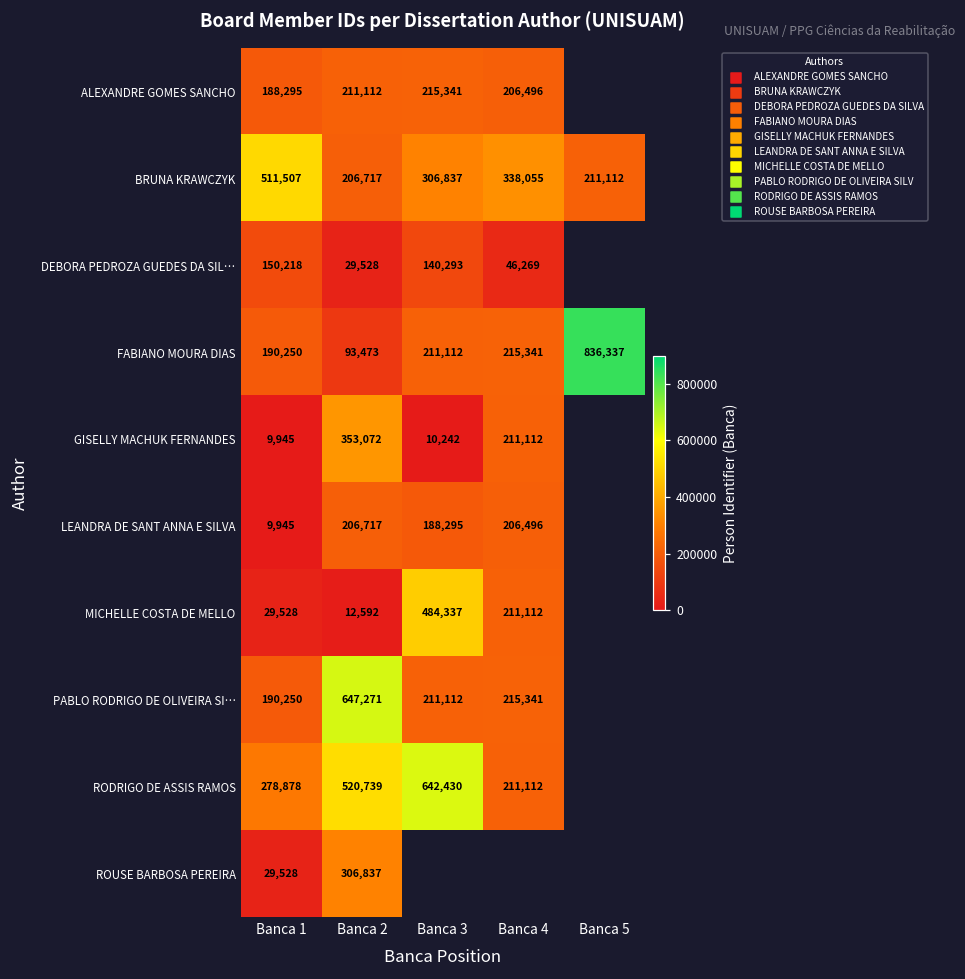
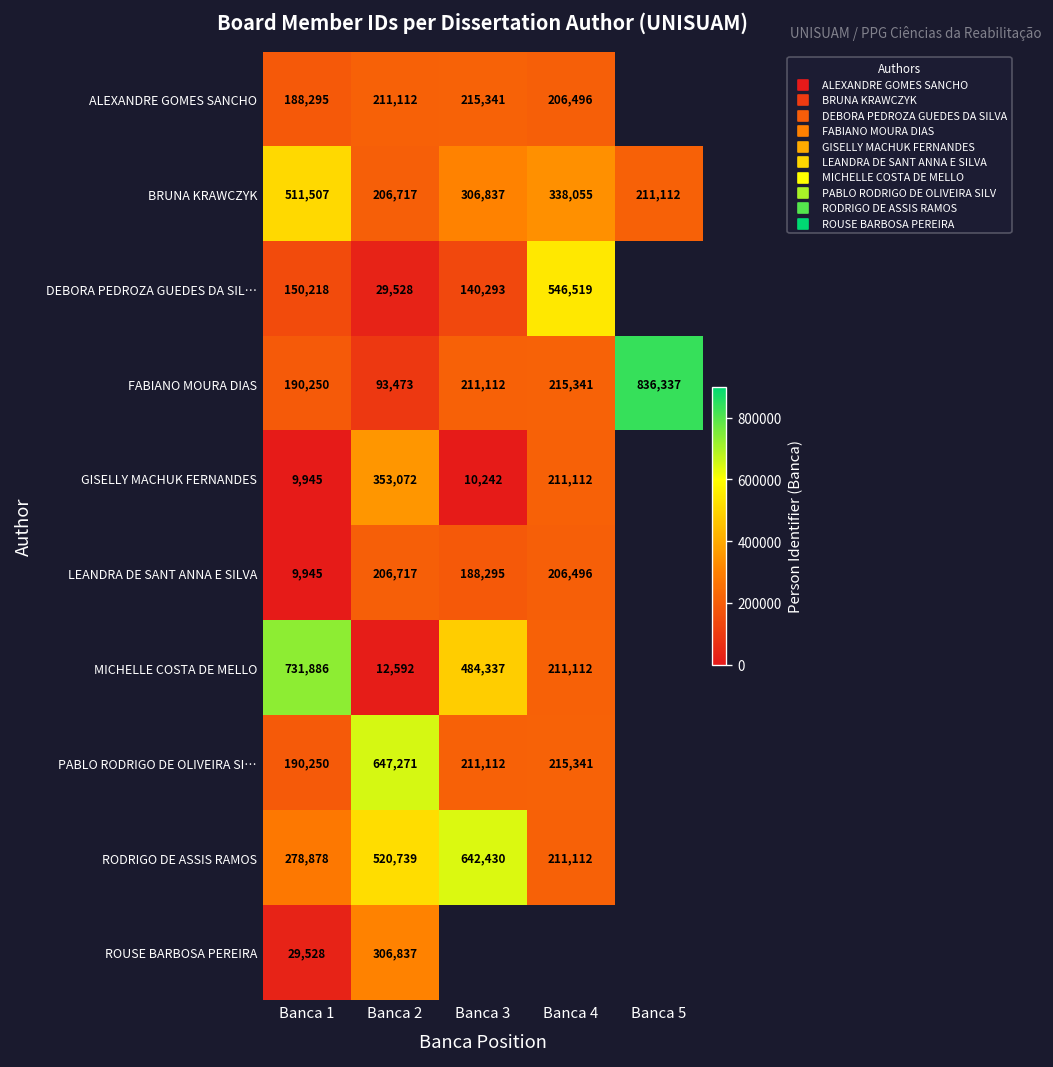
  {
    "ALEXANDRE GOMES SANCHO": {
      "Banca 1": "188,295",
      "Banca 2": "211,112",
      "Banca 3": "215,341",
      "Banca 4": "206,496"
    },
    "BRUNA KRAWCZYK": {
      "Banca 1": "511,507",
      "Banca 2": "206,717",
      "Banca 3": "306,837",
      "Banca 4": "338,055",
      "Banca 5": "211,112"
    },
    "DEBORA PEDROZA GUEDES DA SIL…": {
      "Banca 1": "150,218",
      "Banca 2": "29,528",
      "Banca 3": "140,293",
-     "Banca 4": "46,269"
+     "Banca 4": "546,519"
    },
    "FABIANO MOURA DIAS": {
      "Banca 1": "190,250",
      "Banca 2": "93,473",
      "Banca 3": "211,112",
      "Banca 4": "215,341",
      "Banca 5": "836,337"
    },
    "GISELLY MACHUK FERNANDES": {
      "Banca 1": "9,945",
      "Banca 2": "353,072",
      "Banca 3": "10,242",
      "Banca 4": "211,112"
    },
    "LEANDRA DE SANT ANNA E SILVA": {
      "Banca 1": "9,945",
      "Banca 2": "206,717",
      "Banca 3": "188,295",
      "Banca 4": "206,496"
    },
    "MICHELLE COSTA DE MELLO": {
-     "Banca 1": "29,528",
+     "Banca 1": "731,886",
      "Banca 2": "12,592",
      "Banca 3": "484,337",
      "Banca 4": "211,112"
    },
    "PABLO RODRIGO DE OLIVEIRA SI…": {
      "Banca 1": "190,250",
      "Banca 2": "647,271",
      "Banca 3": "211,112",
      "Banca 4": "215,341"
    },
    "RODRIGO DE ASSIS RAMOS": {
      "Banca 1": "278,878",
      "Banca 2": "520,739",
      "Banca 3": "642,430",
      "Banca 4": "211,112"
    },
    "ROUSE BARBOSA PEREIRA": {
      "Banca 1": "29,528",
      "Banca 2": "306,837"
    }
  }
